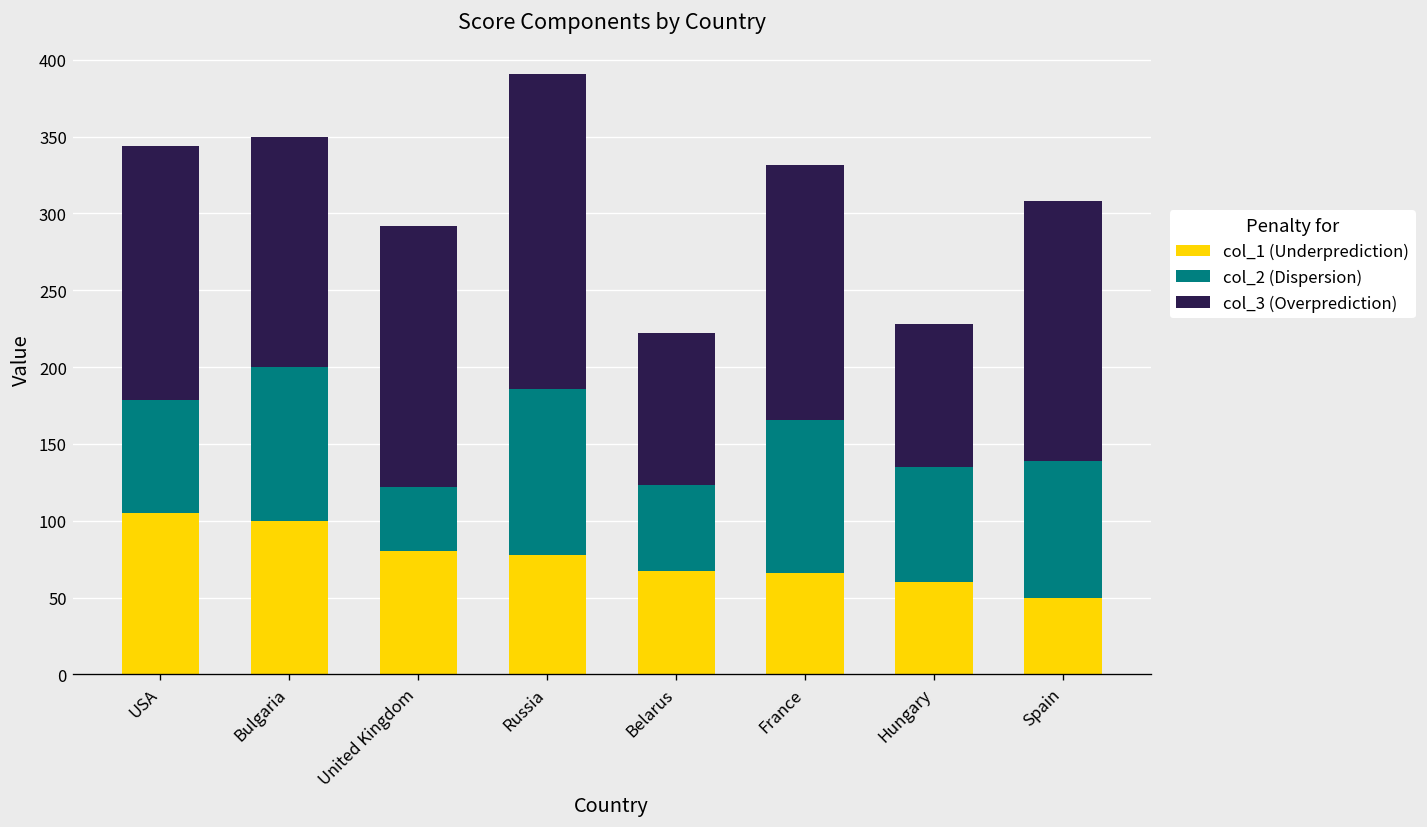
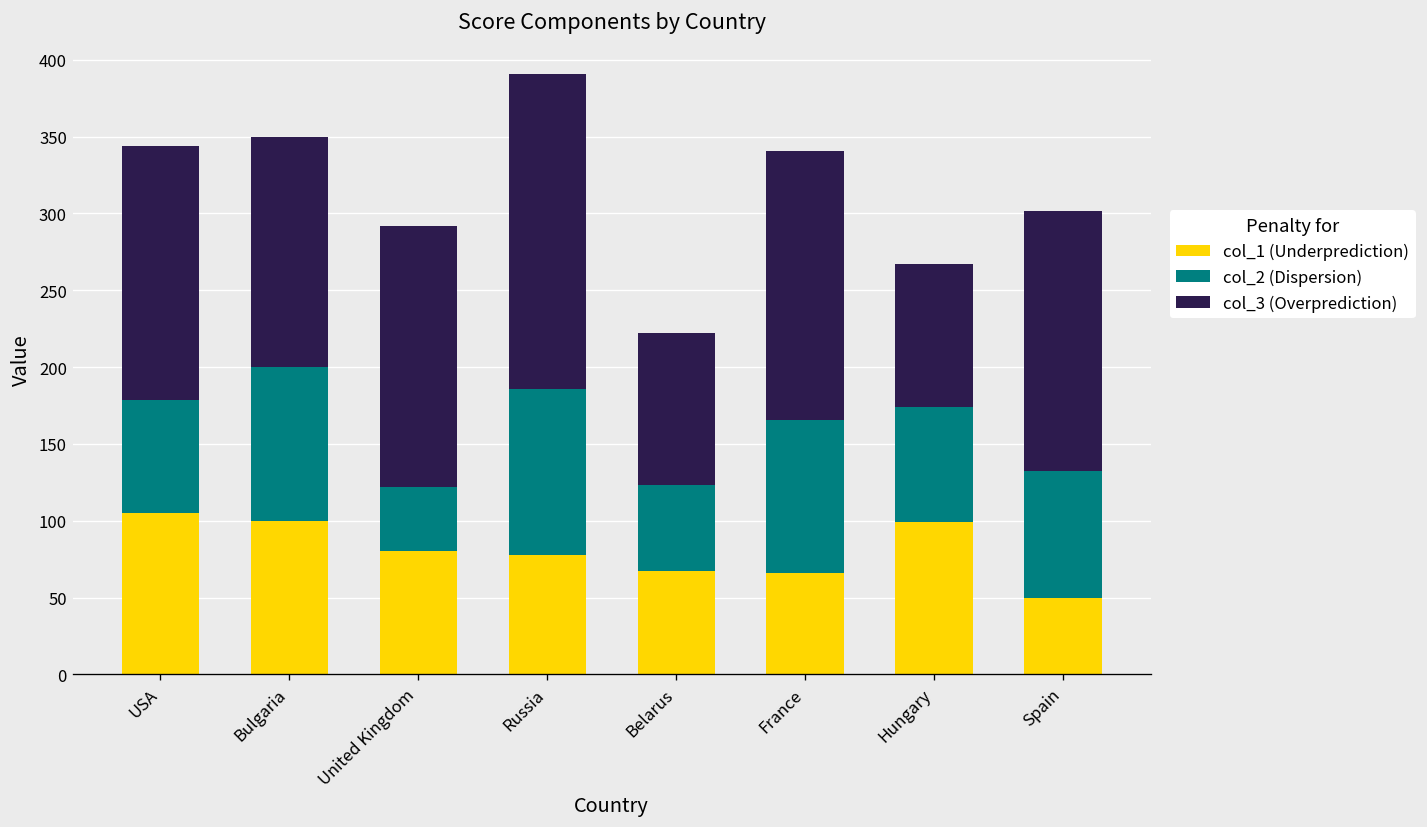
  {
    "col_1 (Underprediction)": {
      "USA": 105,
      "Bulgaria": 100,
      "United Kingdom": 80,
      "Russia": 78,
      "Belarus": 67,
      "France": 66,
-     "Hungary": 60,
+     "Hungary": 99,
      "Spain": 50
    },
    "col_2 (Dispersion)": {
      "USA": 74,
      "Bulgaria": 100,
      "United Kingdom": 42,
      "Russia": 108,
      "Belarus": 56,
      "France": 99,
      "Hungary": 75,
-     "Spain": 89
+     "Spain": 83
    },
    "col_3 (Overprediction)": {
      "USA": 165,
      "Bulgaria": 150,
      "United Kingdom": 170,
      "Russia": 205,
      "Belarus": 99,
-     "France": 166,
+     "France": 175,
      "Hungary": 93,
      "Spain": 169
    }
  }
